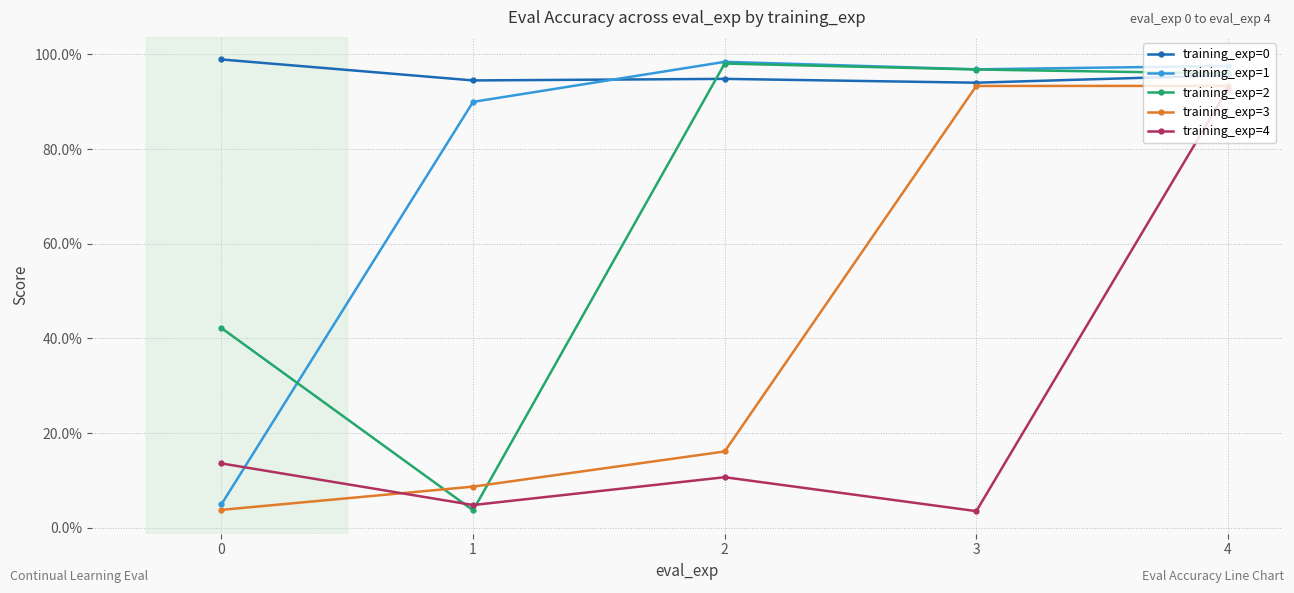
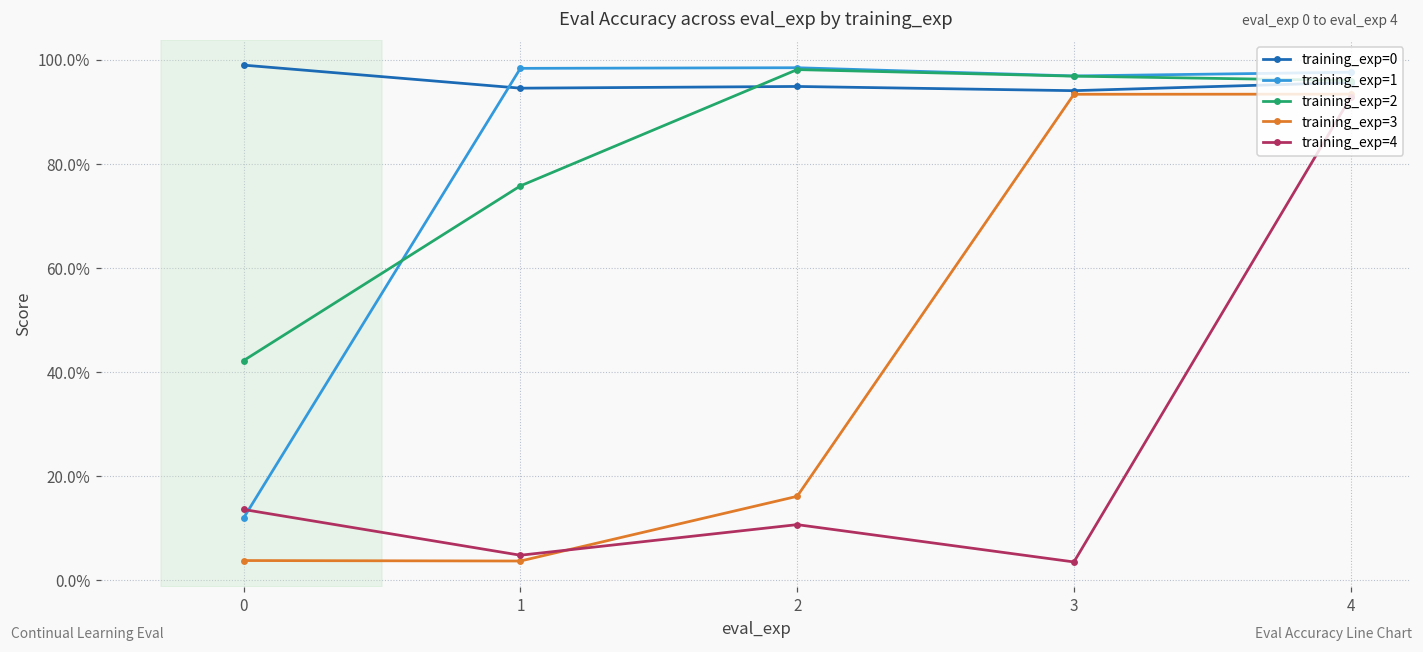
  {
    "training_exp=0": {
      "0": "99%",
      "1": "95%",
      "2": "95%",
      "3": "94%"
    },
    "training_exp=1": {
-     "0": "5%",
-     "1": "90%"
+     "0": "12%",
+     "1": "98%"
    },
    "training_exp=2": {
      "0": "42%",
-     "1": "4%"
+     "1": "76%"
    },
    "training_exp=3": {
      "0": "4%",
-     "1": "9%",
+     "1": "4%",
      "2": "16%",
      "3": "93%"
    },
    "training_exp=4": {
      "0": "14%",
      "1": "5%",
      "2": "11%",
      "3": "3%"
    }
  }
